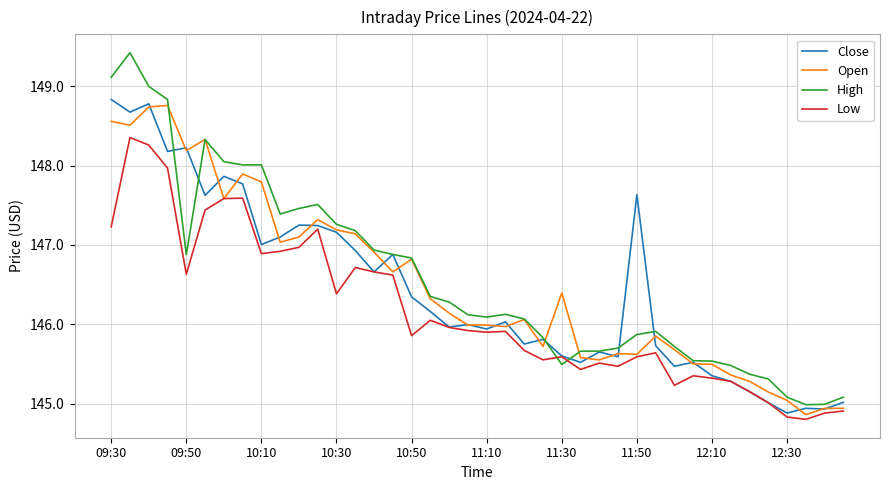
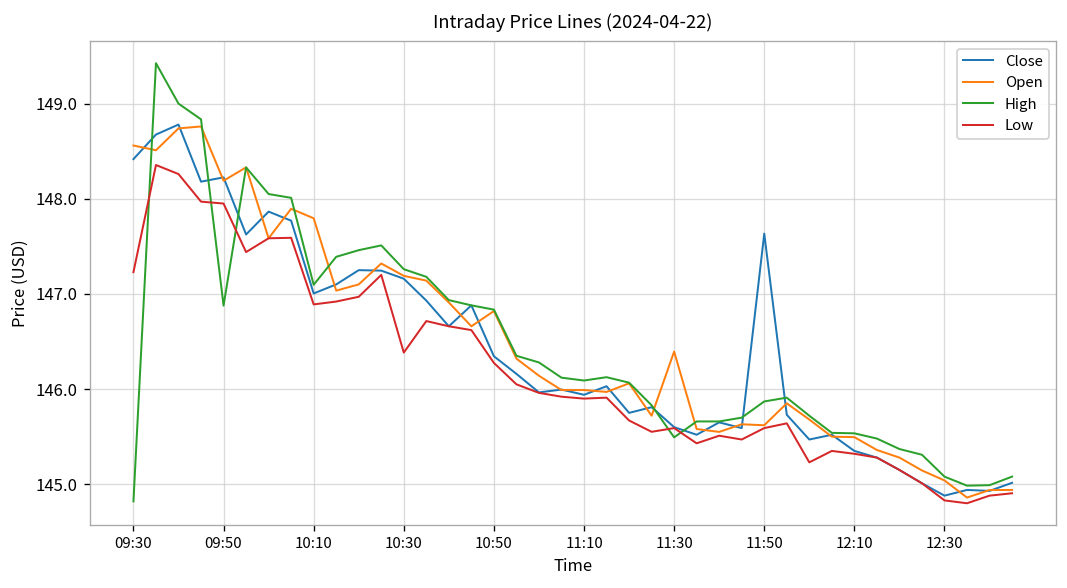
  {
    "Close": {
-     "09:30": 148.8,
+     "09:30": 148.4,
      "09:50": 148.2,
      "10:10": 147.0,
      "10:50": 146.3,
      "11:10": 145.9,
      "11:50": 147.6,
      "12:30": 144.9
    },
    "Open": {
      "09:30": 148.6,
      "09:50": 148.2,
      "10:10": 147.8,
      "11:10": 146.0,
      "11:30": 146.4,
      "12:10": 145.5,
      "12:30": 145.0
    },
    "High": {
-     "09:30": 149.1,
+     "09:30": 144.8,
      "09:50": 146.9,
-     "10:10": 148.0,
+     "10:10": 147.1,
      "10:30": 147.3,
      "11:10": 146.1,
      "11:30": 145.5,
      "11:50": 145.9,
      "12:10": 145.5,
      "12:30": 145.1
    },
    "Low": {
      "09:30": 147.2,
-     "09:50": 146.6,
+     "09:50": 147.9,
      "10:10": 146.9,
      "10:30": 146.4,
-     "10:50": 145.9,
+     "10:50": 146.3,
      "11:10": 145.9,
      "12:30": 144.8
    }
  }
